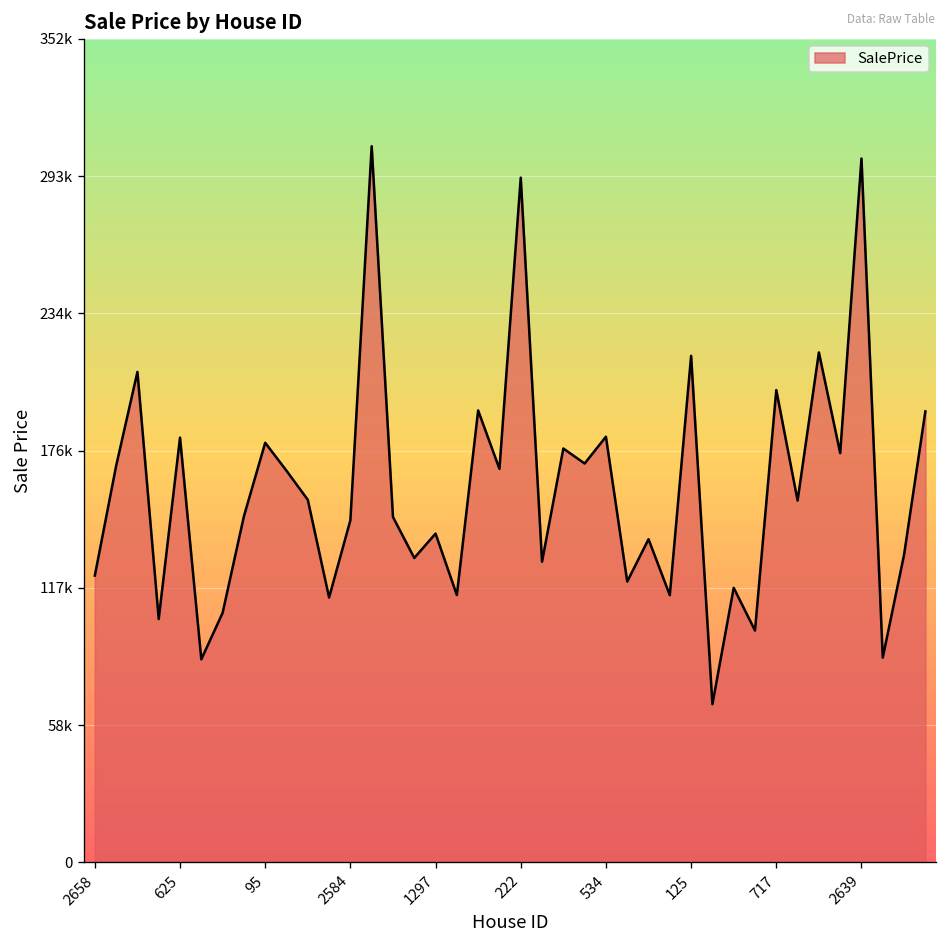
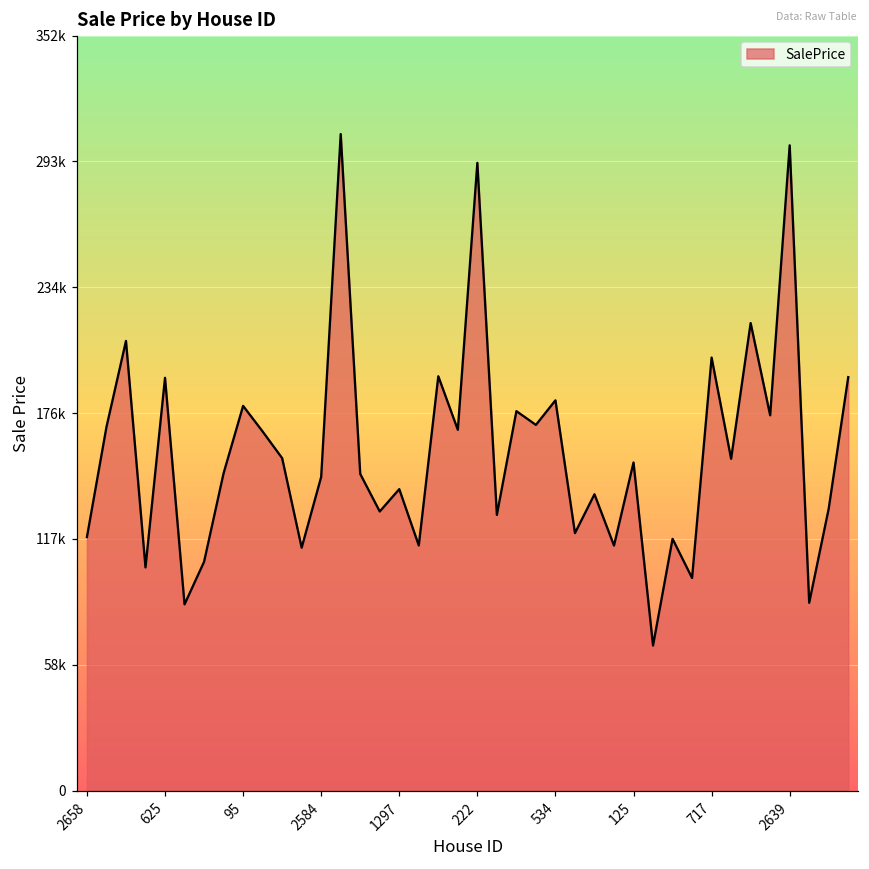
  {
-   "2658": 123000,
-   "625": 182000,
+   "2658": 118000,
+   "625": 193000,
    "95": 180000,
    "2584": 146000,
    "1297": 141000,
    "222": 293000,
    "534": 182000,
-   "125": 217000,
+   "125": 153000,
    "717": 202000,
    "2639": 301000
  }
